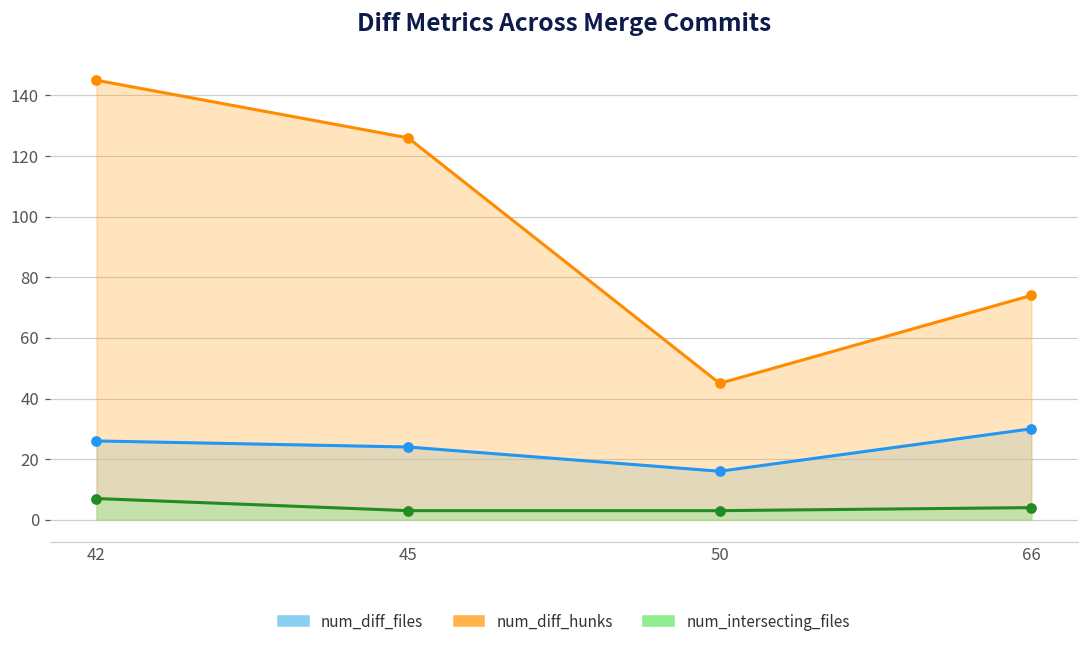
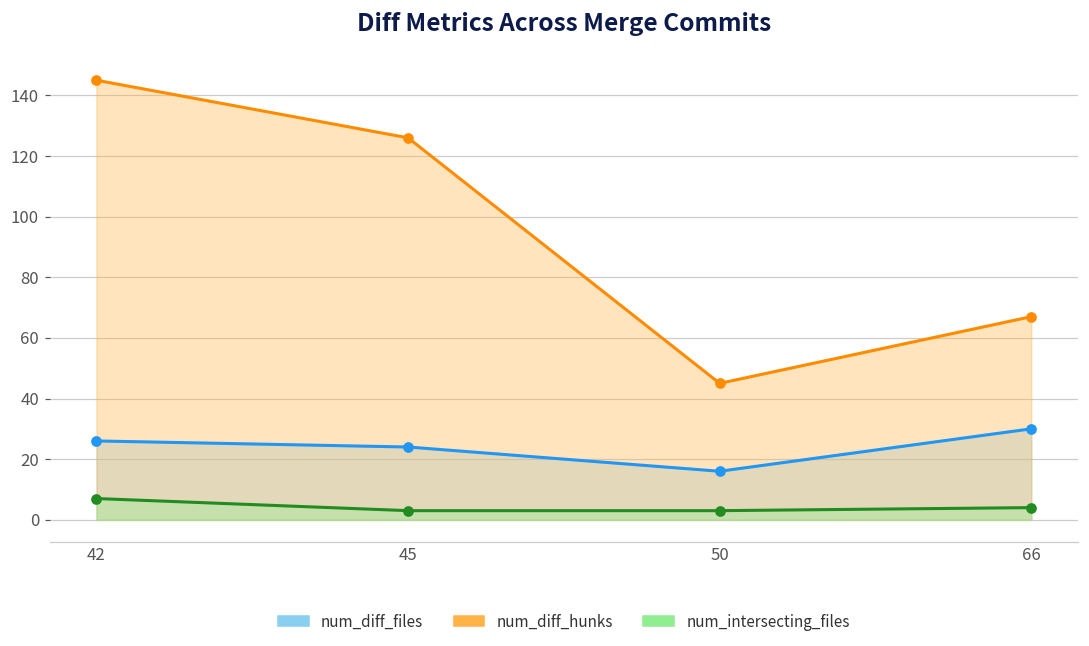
  {
    "num_diff_hunks": {
      "42": 145,
      "45": 126,
      "50": 45,
-     "66": 74
+     "66": 67
    }
  }
